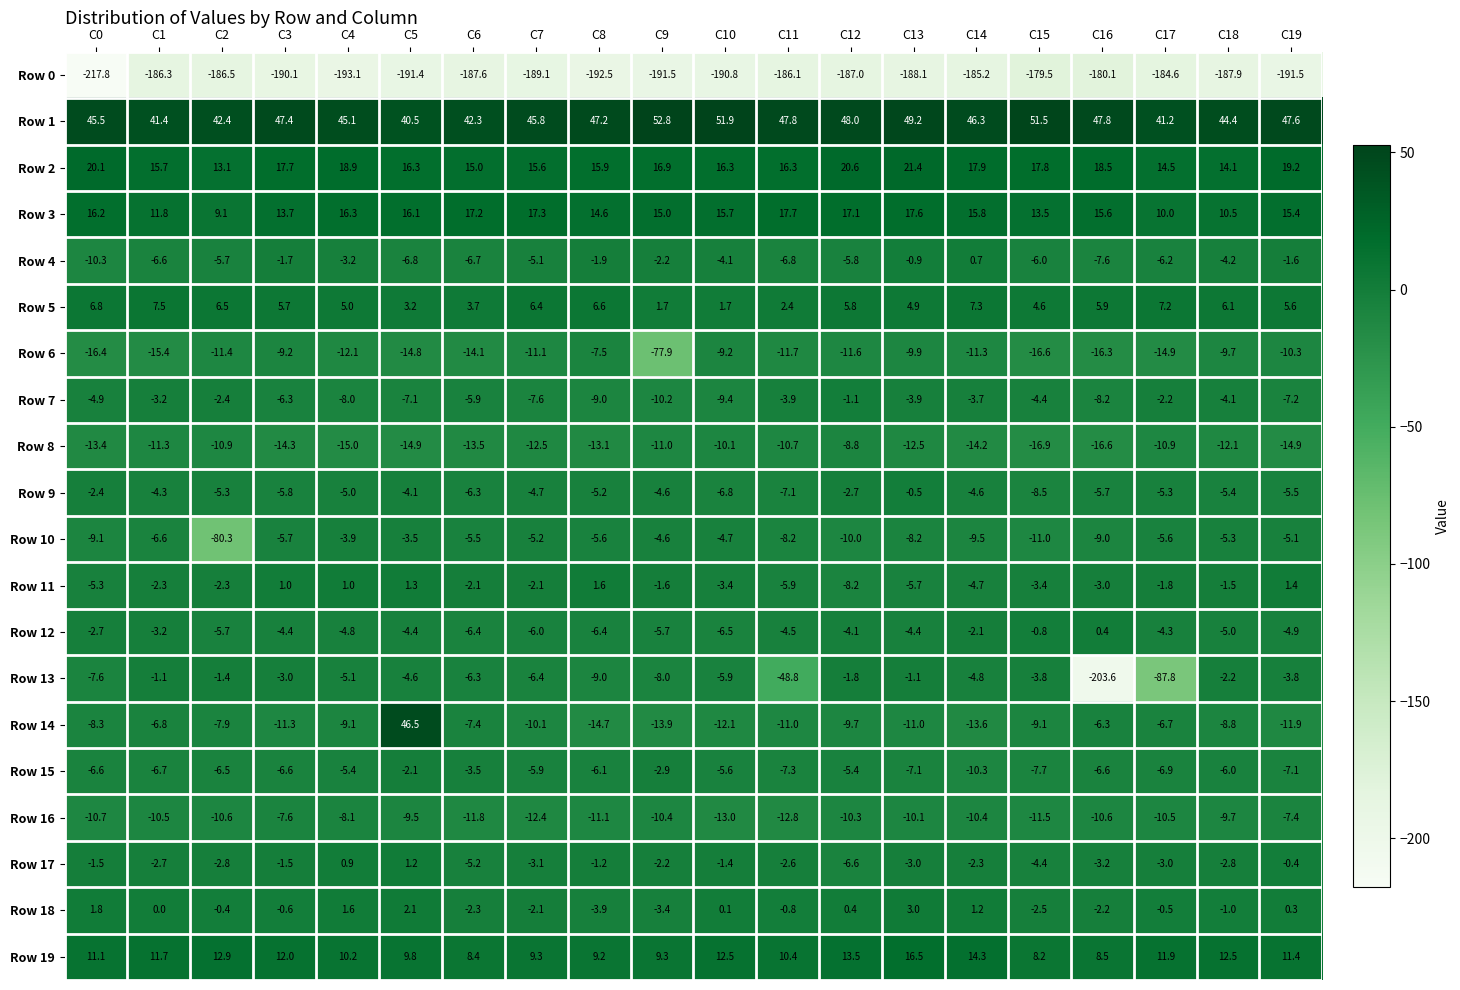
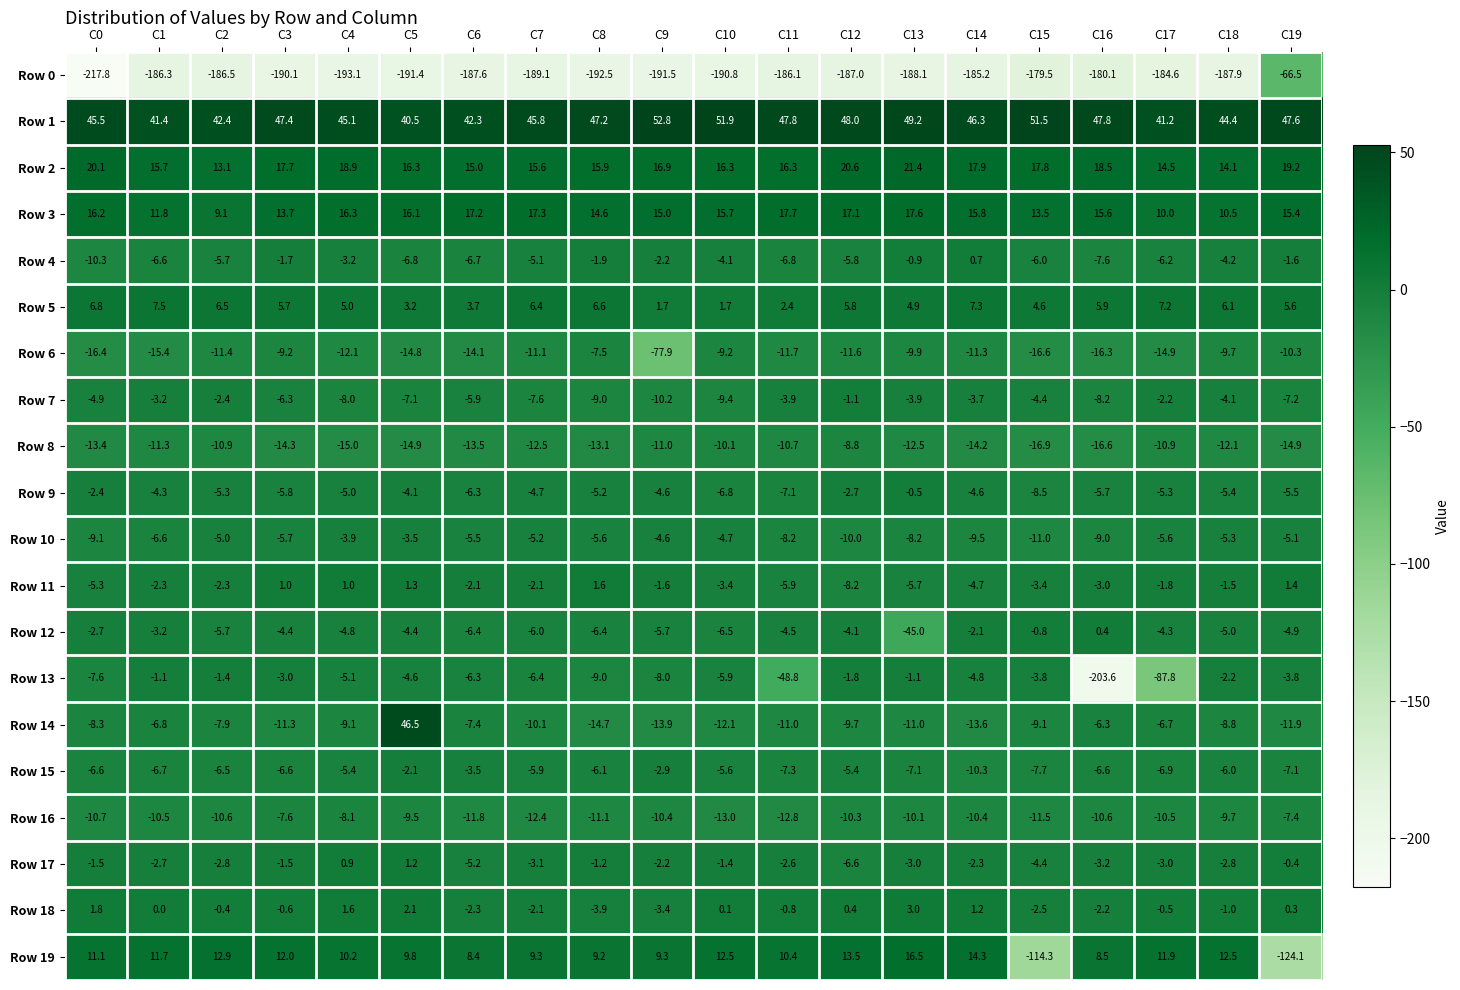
  {
    "Row 0": {
      "C0": -217.8,
      "C1": -186.3,
      "C2": -186.5,
      "C3": -190.1,
      "C4": -193.1,
      "C5": -191.4,
      "C6": -187.6,
      "C7": -189.1,
      "C8": -192.5,
      "C9": -191.5,
      "C10": -190.8,
      "C11": -186.1,
      "C12": -187.0,
      "C13": -188.1,
      "C14": -185.2,
      "C15": -179.5,
      "C16": -180.1,
      "C17": -184.6,
      "C18": -187.9,
-     "C19": -191.5
+     "C19": -66.5
    },
    "Row 10": {
      "C0": -9.1,
      "C1": -6.6,
-     "C2": -80.3,
+     "C2": -5.0,
      "C3": -5.7,
      "C4": -3.9,
      "C5": -3.5,
      "C6": -5.5,
      "C7": -5.2,
      "C8": -5.6,
      "C9": -4.6,
      "C10": -4.7,
      "C11": -8.2,
      "C12": -10.0,
      "C13": -8.2,
      "C14": -9.5,
      "C15": -11.0,
      "C16": -9.0,
      "C17": -5.6,
      "C18": -5.3,
      "C19": -5.1
    },
    "Row 12": {
      "C0": -2.7,
      "C1": -3.2,
      "C2": -5.7,
      "C3": -4.4,
      "C4": -4.8,
      "C5": -4.4,
      "C6": -6.4,
      "C7": -6.0,
      "C8": -6.4,
      "C9": -5.7,
      "C10": -6.5,
      "C11": -4.5,
      "C12": -4.1,
-     "C13": -4.4,
+     "C13": -45.0,
      "C14": -2.1,
      "C15": -0.8,
      "C16": 0.4,
      "C17": -4.3,
      "C18": -5.0,
      "C19": -4.9
    },
    "Row 19": {
      "C0": 11.1,
      "C1": 11.7,
      "C2": 12.9,
      "C3": 12.0,
      "C4": 10.2,
      "C5": 9.8,
      "C6": 8.4,
      "C7": 9.3,
      "C8": 9.2,
      "C9": 9.3,
      "C10": 12.5,
      "C11": 10.4,
      "C12": 13.5,
      "C13": 16.5,
      "C14": 14.3,
-     "C15": 8.2,
+     "C15": -114.3,
      "C16": 8.5,
      "C17": 11.9,
      "C18": 12.5,
-     "C19": 11.4
+     "C19": -124.1
    }
  }
